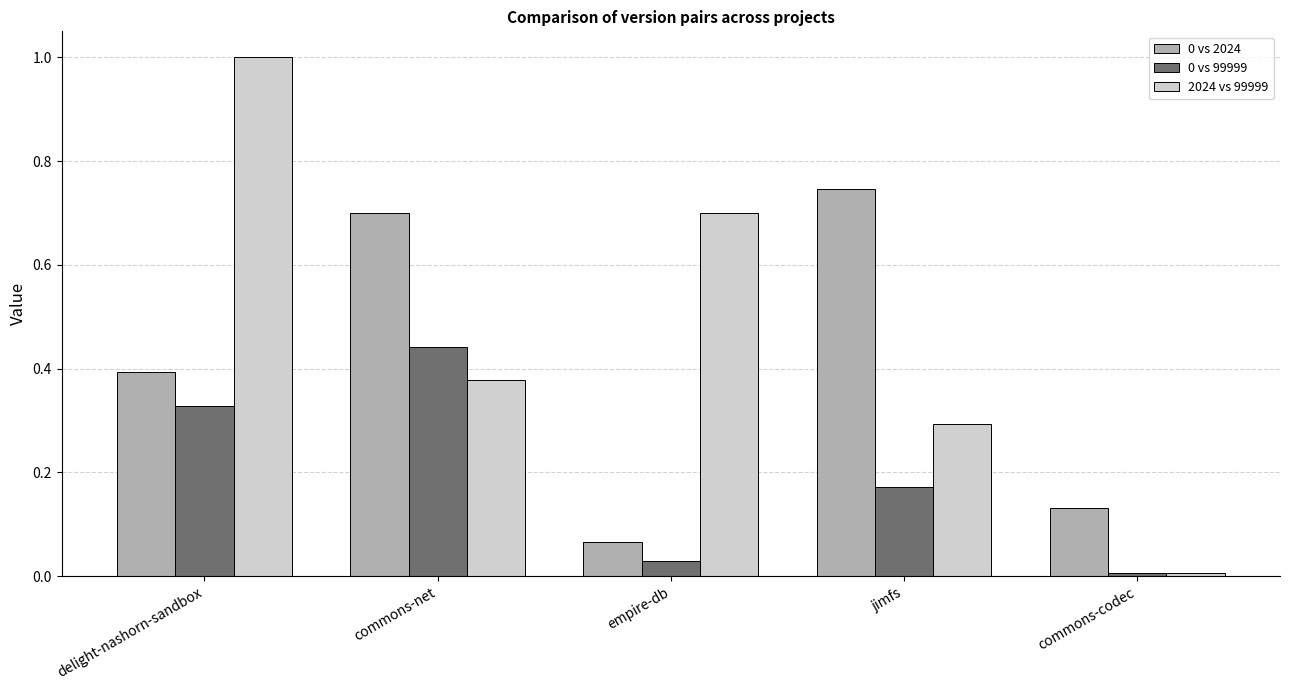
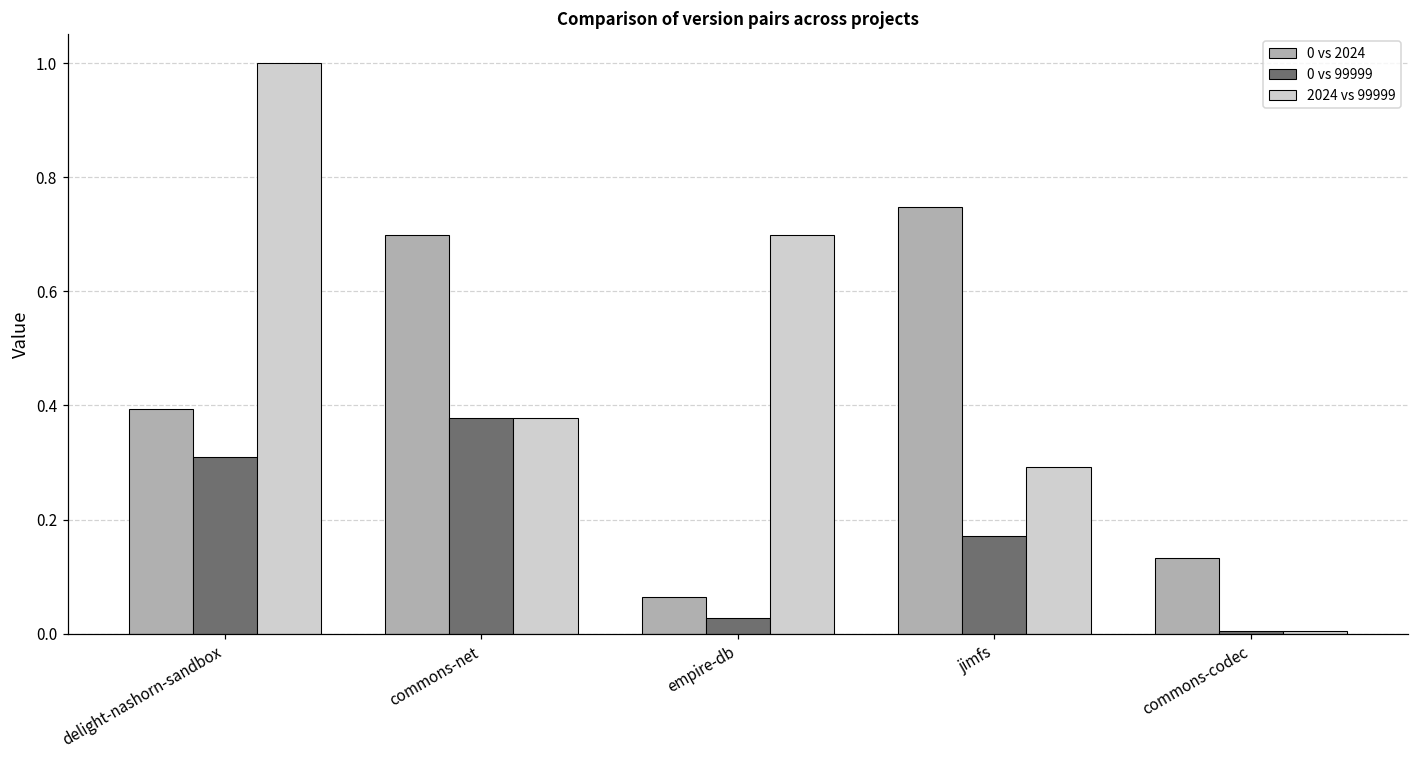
  {
    "0 vs 99999": {
-     "delight-nashorn-sandbox": 0.33,
-     "commons-net": 0.44,
+     "delight-nashorn-sandbox": 0.31,
+     "commons-net": 0.38,
      "empire-db": 0.03,
      "jimfs": 0.17,
      "commons-codec": 0.00
    }
  }
